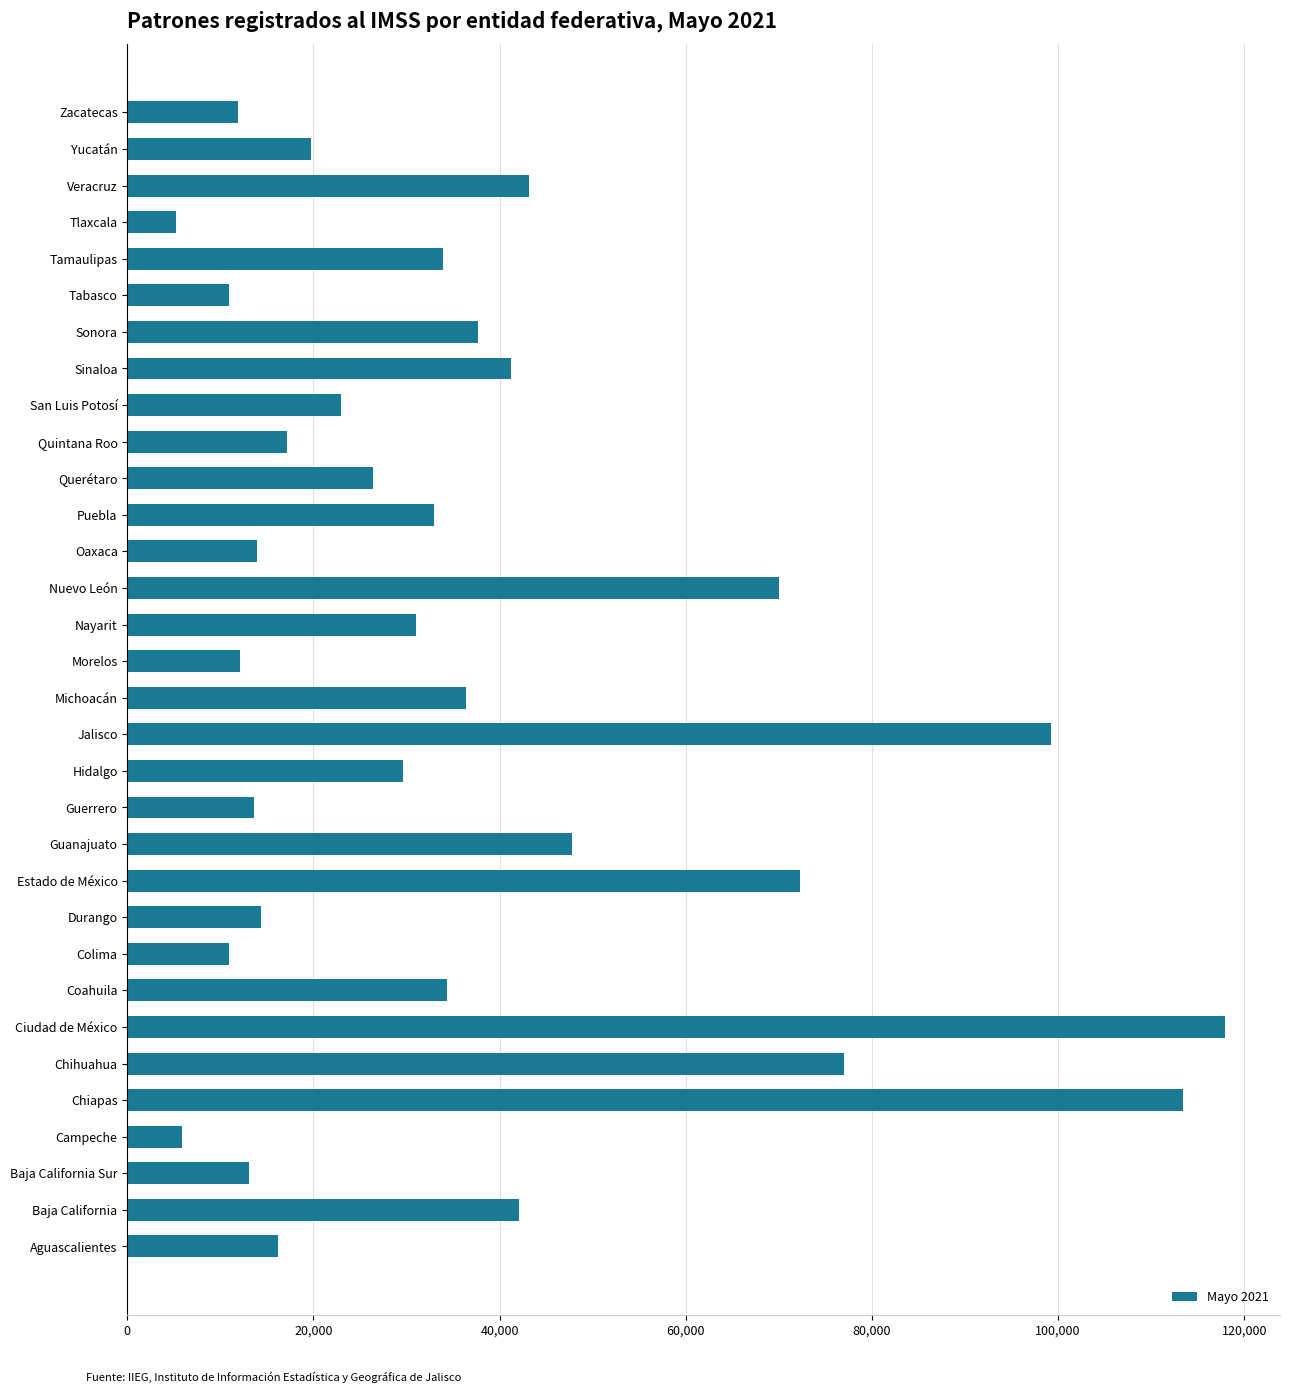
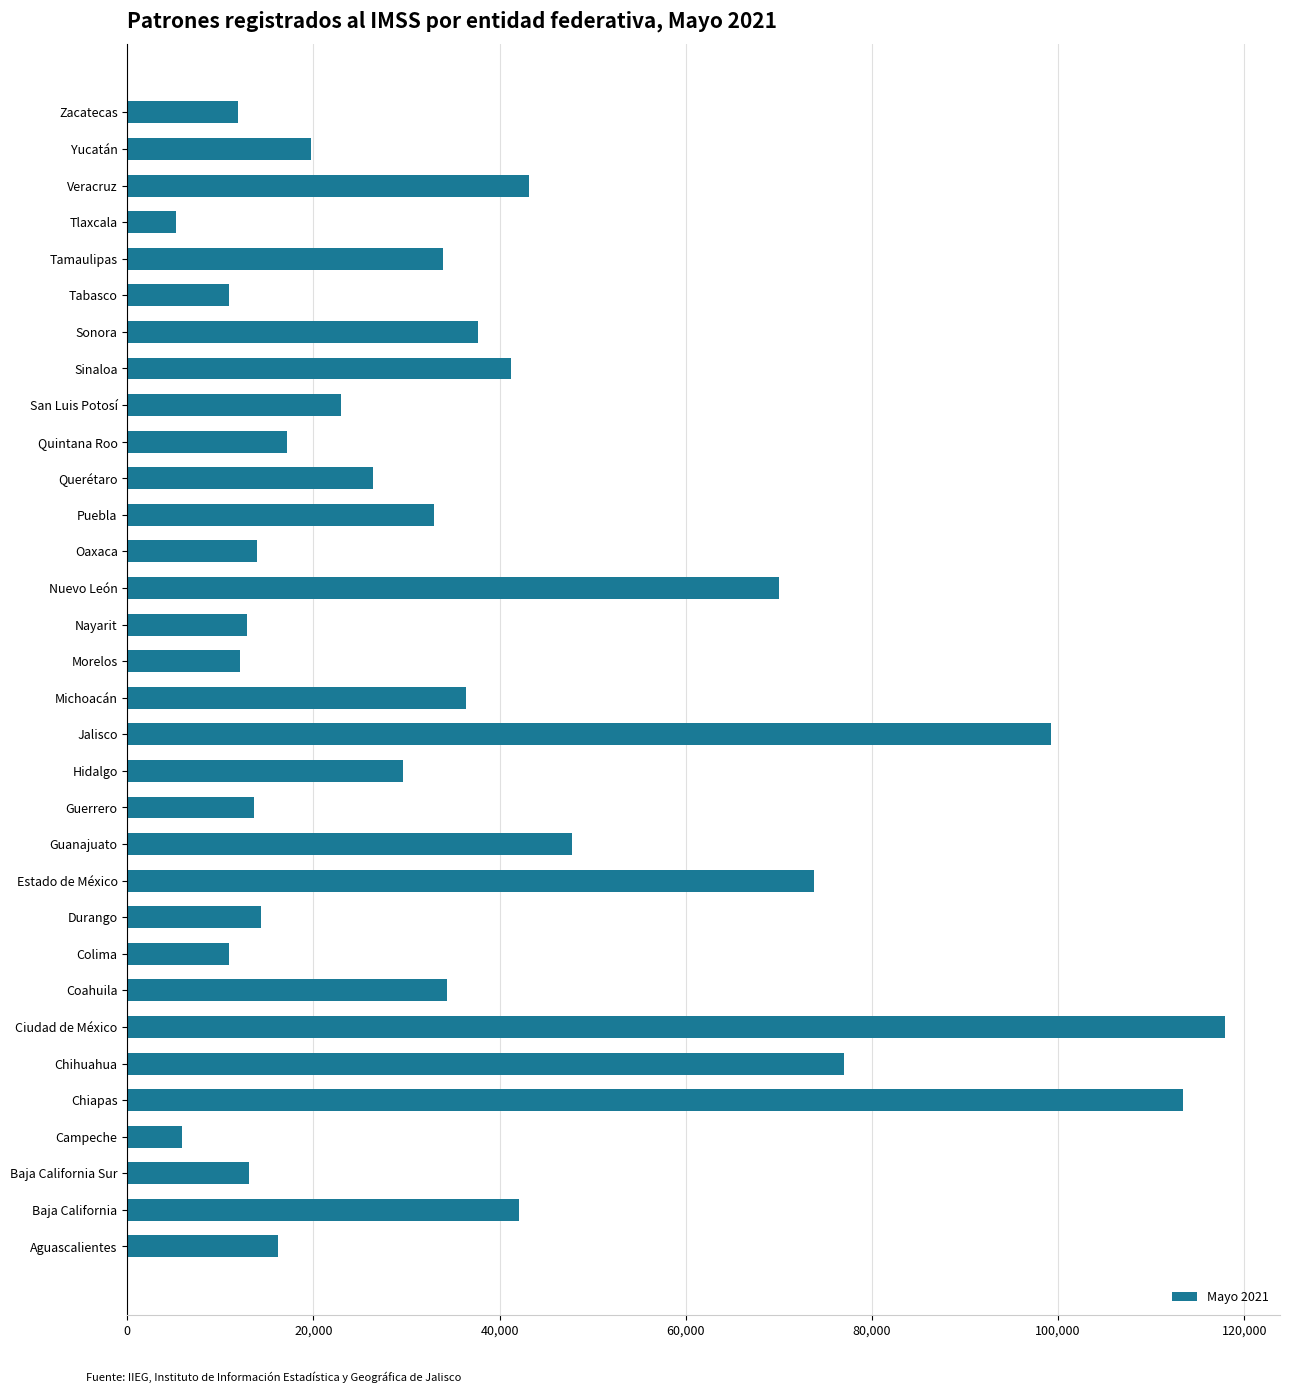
  {
    "Zacatecas": "12,000",
    "Yucatán": "20,000",
    "Veracruz": "43,000",
    "Tlaxcala": "5,000",
    "Tamaulipas": "34,000",
    "Tabasco": "11,000",
    "Sonora": "38,000",
    "Sinaloa": "41,000",
    "San Luis Potosí": "23,000",
    "Quintana Roo": "17,000",
    "Querétaro": "26,000",
    "Puebla": "33,000",
    "Oaxaca": "14,000",
    "Nuevo León": "70,000",
-   "Nayarit": "31,000",
+   "Nayarit": "13,000",
    "Morelos": "12,000",
    "Michoacán": "36,000",
    "Jalisco": "99,000",
    "Hidalgo": "30,000",
    "Guerrero": "14,000",
    "Guanajuato": "48,000",
-   "Estado de México": "72,000",
+   "Estado de México": "74,000",
    "Durango": "14,000",
    "Colima": "11,000",
    "Coahuila": "34,000",
    "Ciudad de México": "118,000",
    "Chihuahua": "77,000",
    "Chiapas": "113,000",
    "Campeche": "6,000",
    "Baja California Sur": "13,000",
    "Baja California": "42,000",
    "Aguascalientes": "16,000"
  }
